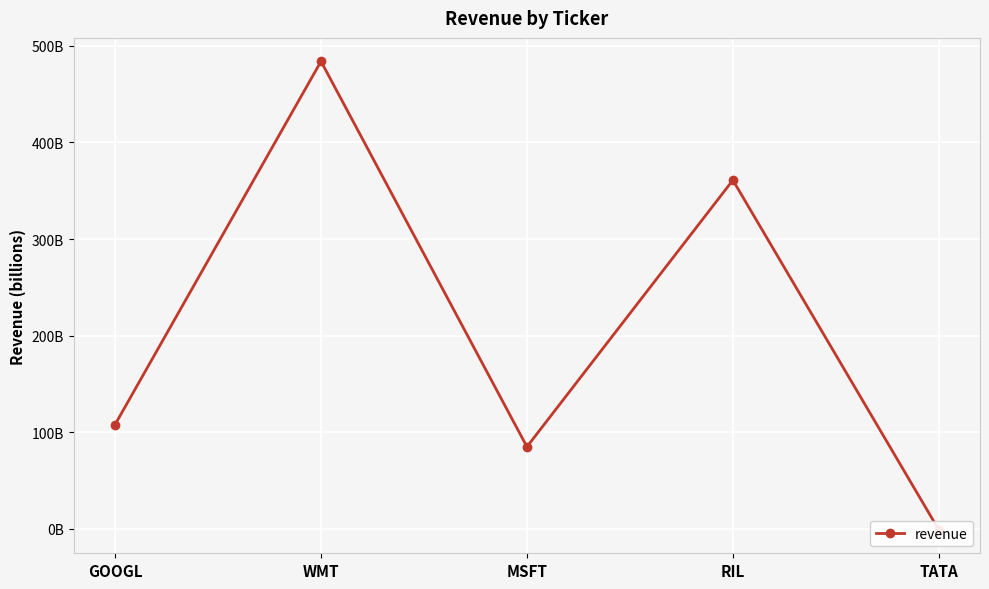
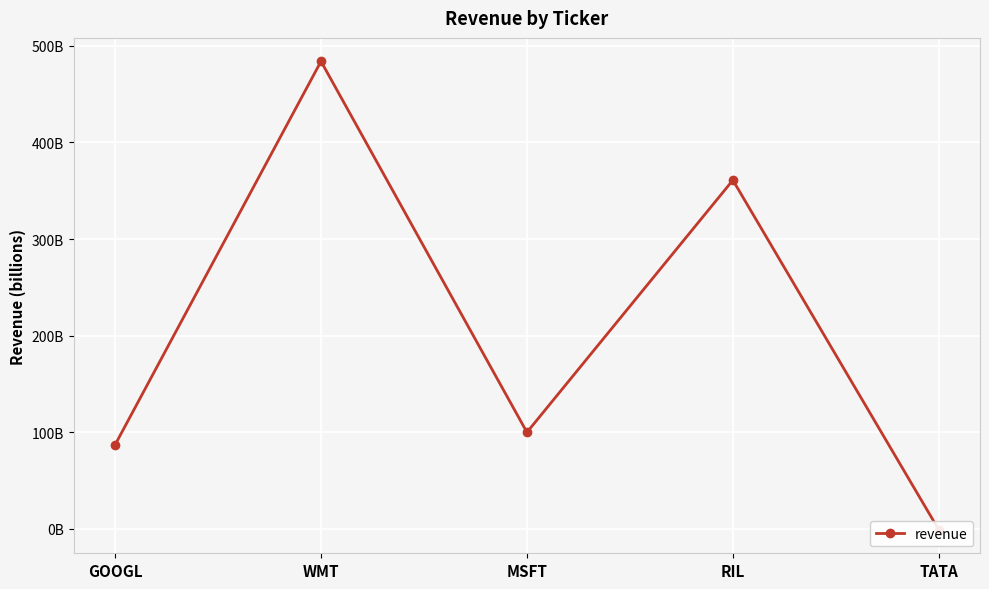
  {
-   "GOOGL": 110000000000,
+   "GOOGL": 90000000000,
    "WMT": 480000000000,
-   "MSFT": 90000000000,
+   "MSFT": 100000000000,
    "RIL": 360000000000
  }
